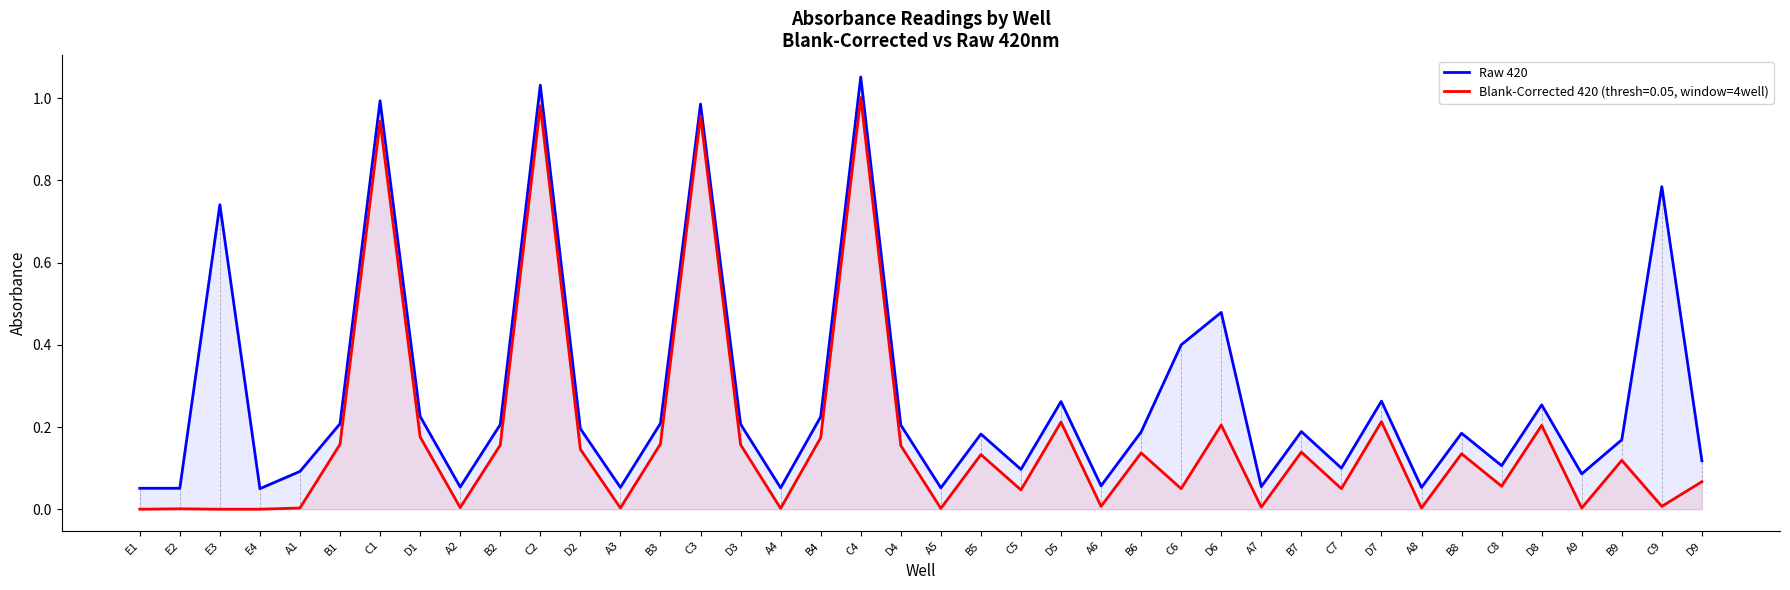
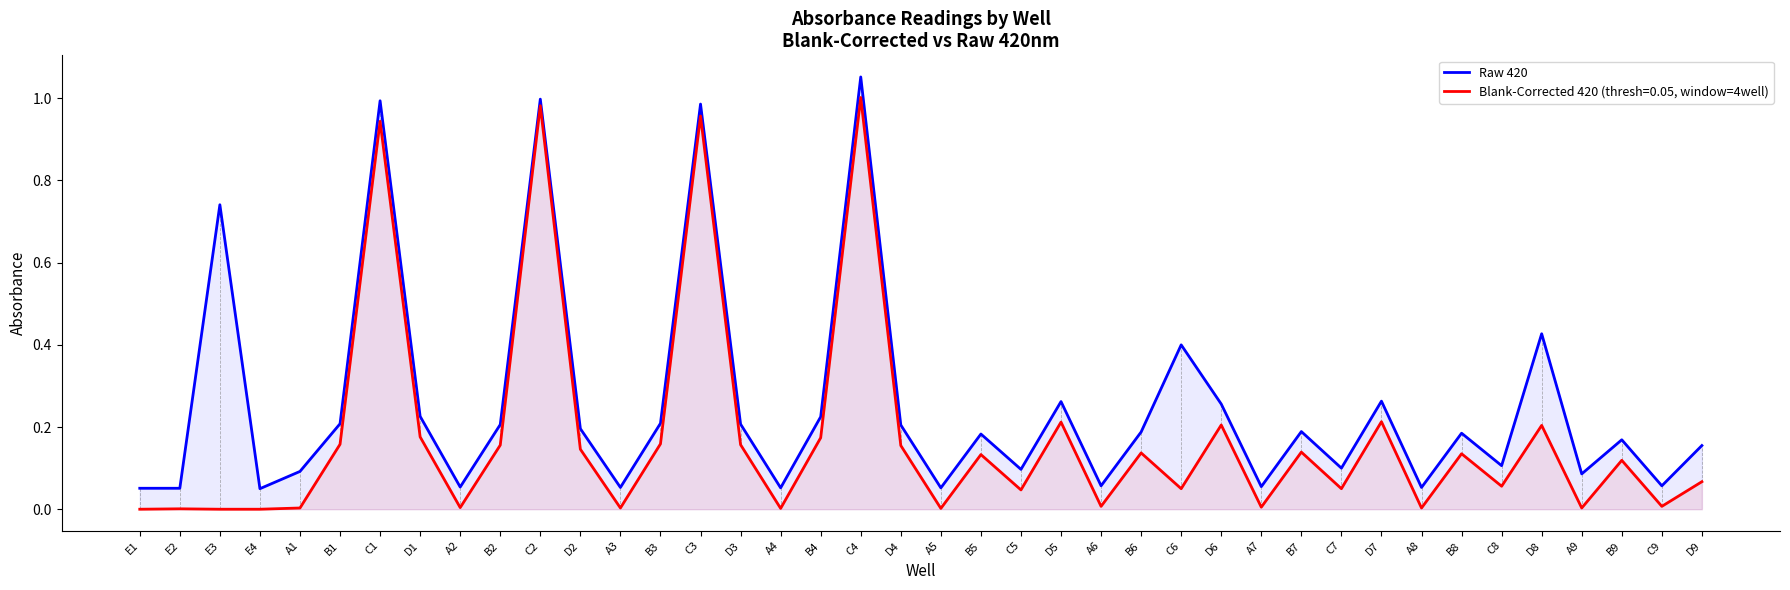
  {
    "Raw 420": {
-     "C2": 1.03,
-     "D6": 0.48,
-     "D8": 0.25,
-     "C9": 0.79,
-     "D9": 0.12
+     "C2": 1.00,
+     "D6": 0.26,
+     "D8": 0.43,
+     "C9": 0.06,
+     "D9": 0.16
    }
  }
